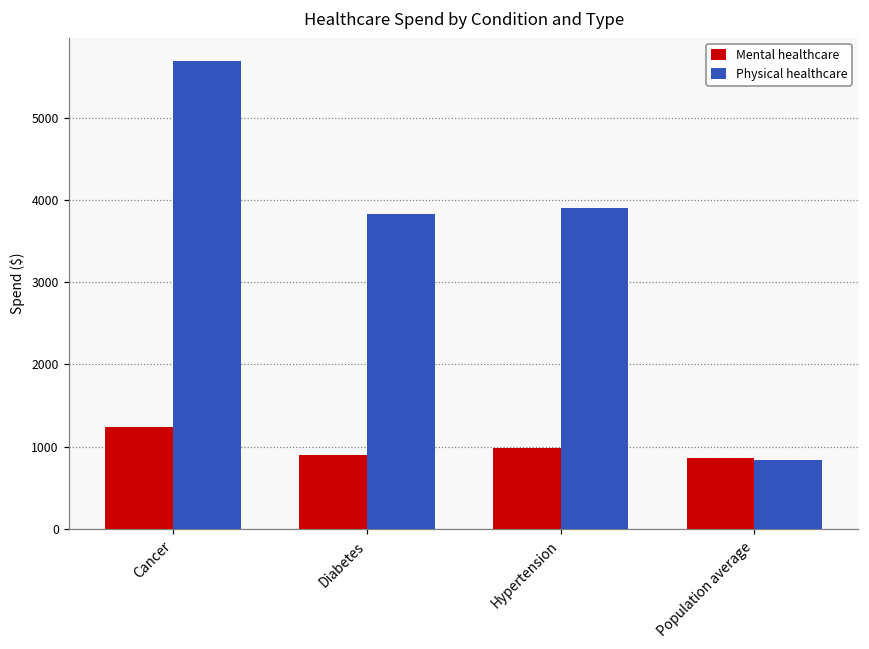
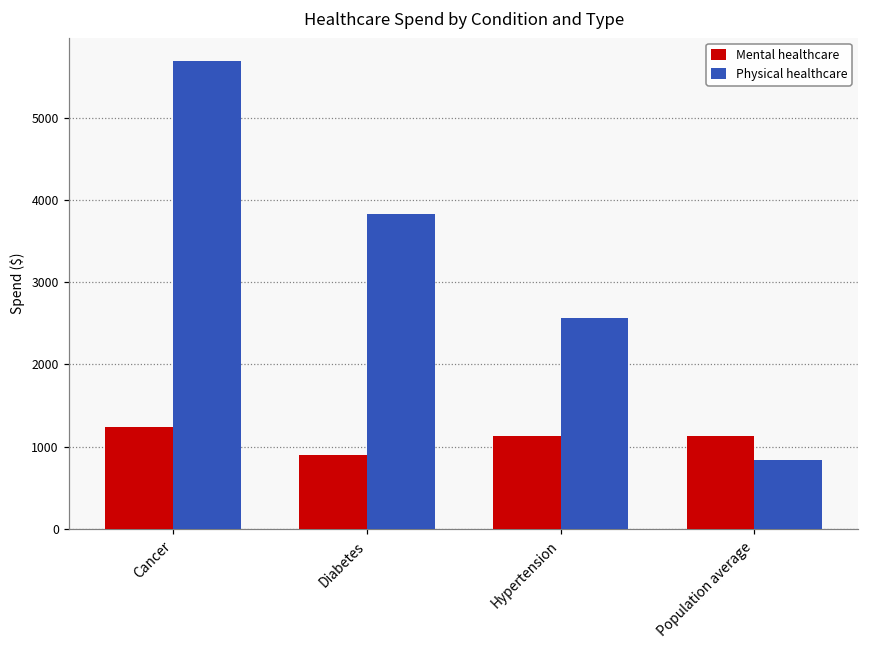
  {
    "Mental healthcare": {
      "Cancer": 1200,
      "Diabetes": 900,
-     "Hypertension": 1000,
-     "Population average": 900
+     "Hypertension": 1100,
+     "Population average": 1100
    },
    "Physical healthcare": {
      "Cancer": 5700,
      "Diabetes": 3800,
-     "Hypertension": 3900,
+     "Hypertension": 2600,
      "Population average": 800
    }
  }
